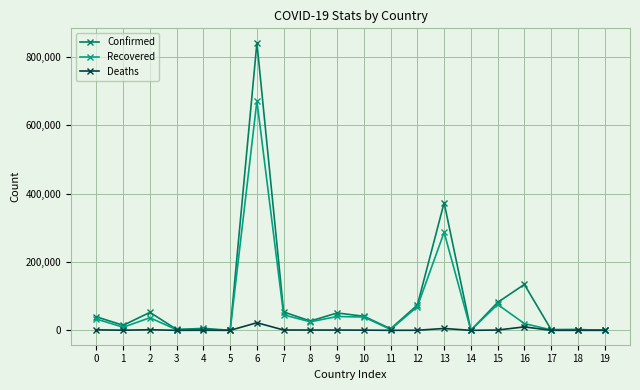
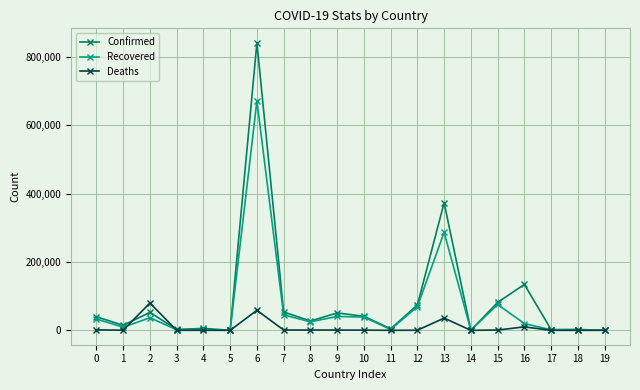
  {
    "Deaths": {
      "0": "0",
      "1": "0",
-     "2": "0",
-     "6": "20,000",
+     "2": "80,000",
+     "6": "60,000",
      "7": "0",
      "8": "0",
      "9": "0",
      "10": "0",
      "12": "0",
-     "13": "10,000",
+     "13": "40,000",
      "15": "0",
      "16": "10,000"
    }
  }
